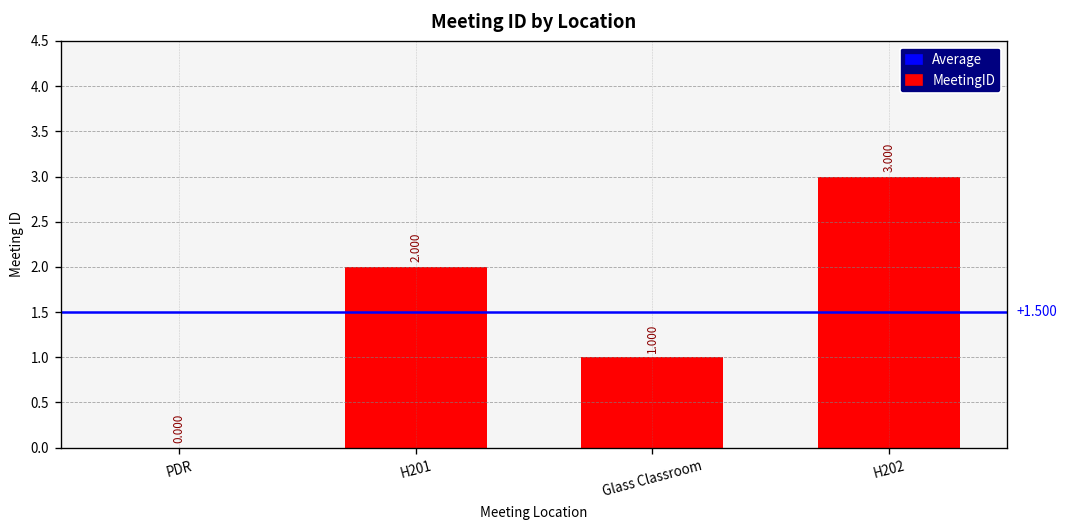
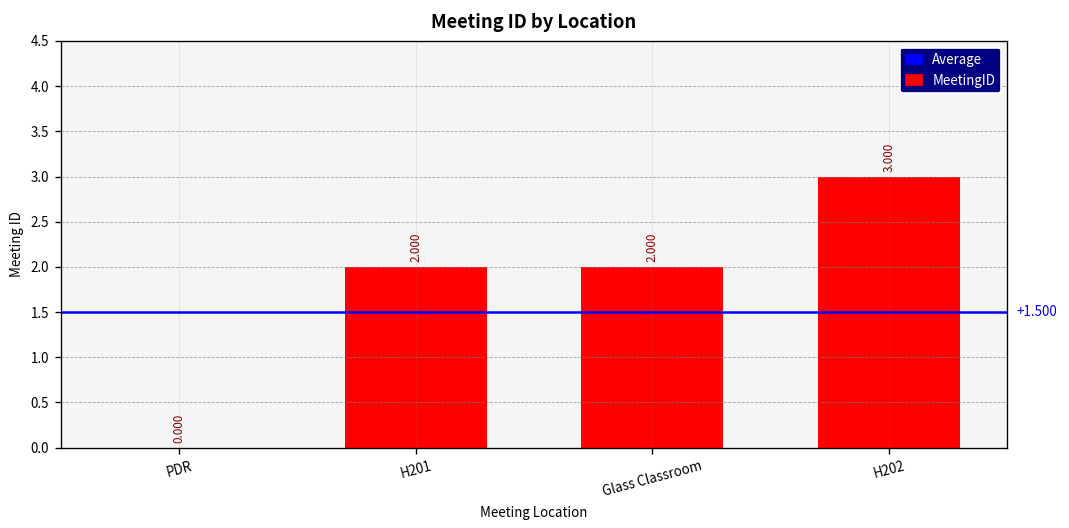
  {
    "PDR": 0.000,
    "H201": 2.000,
-   "Glass Classroom": 1.000,
+   "Glass Classroom": 2.000,
    "H202": 3.000
  }
